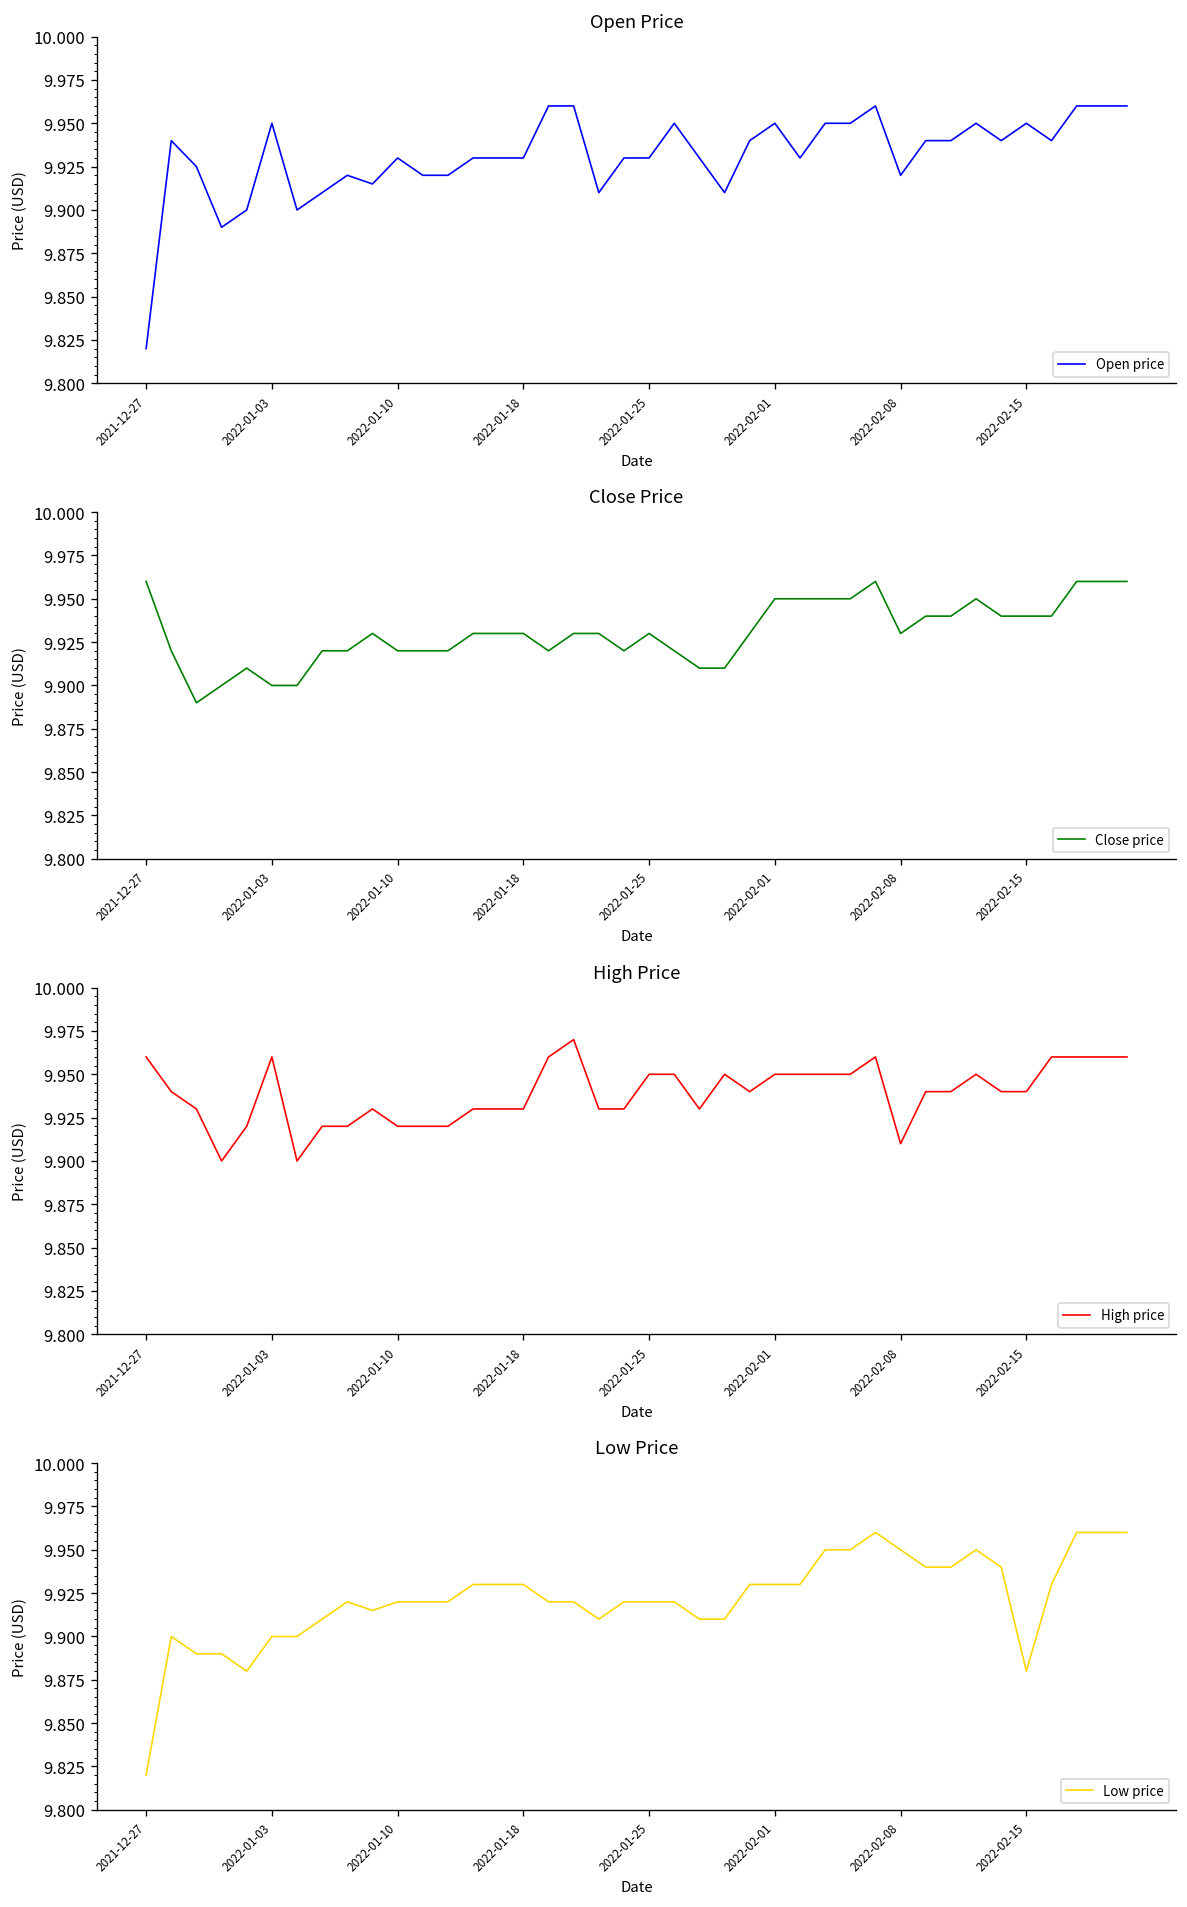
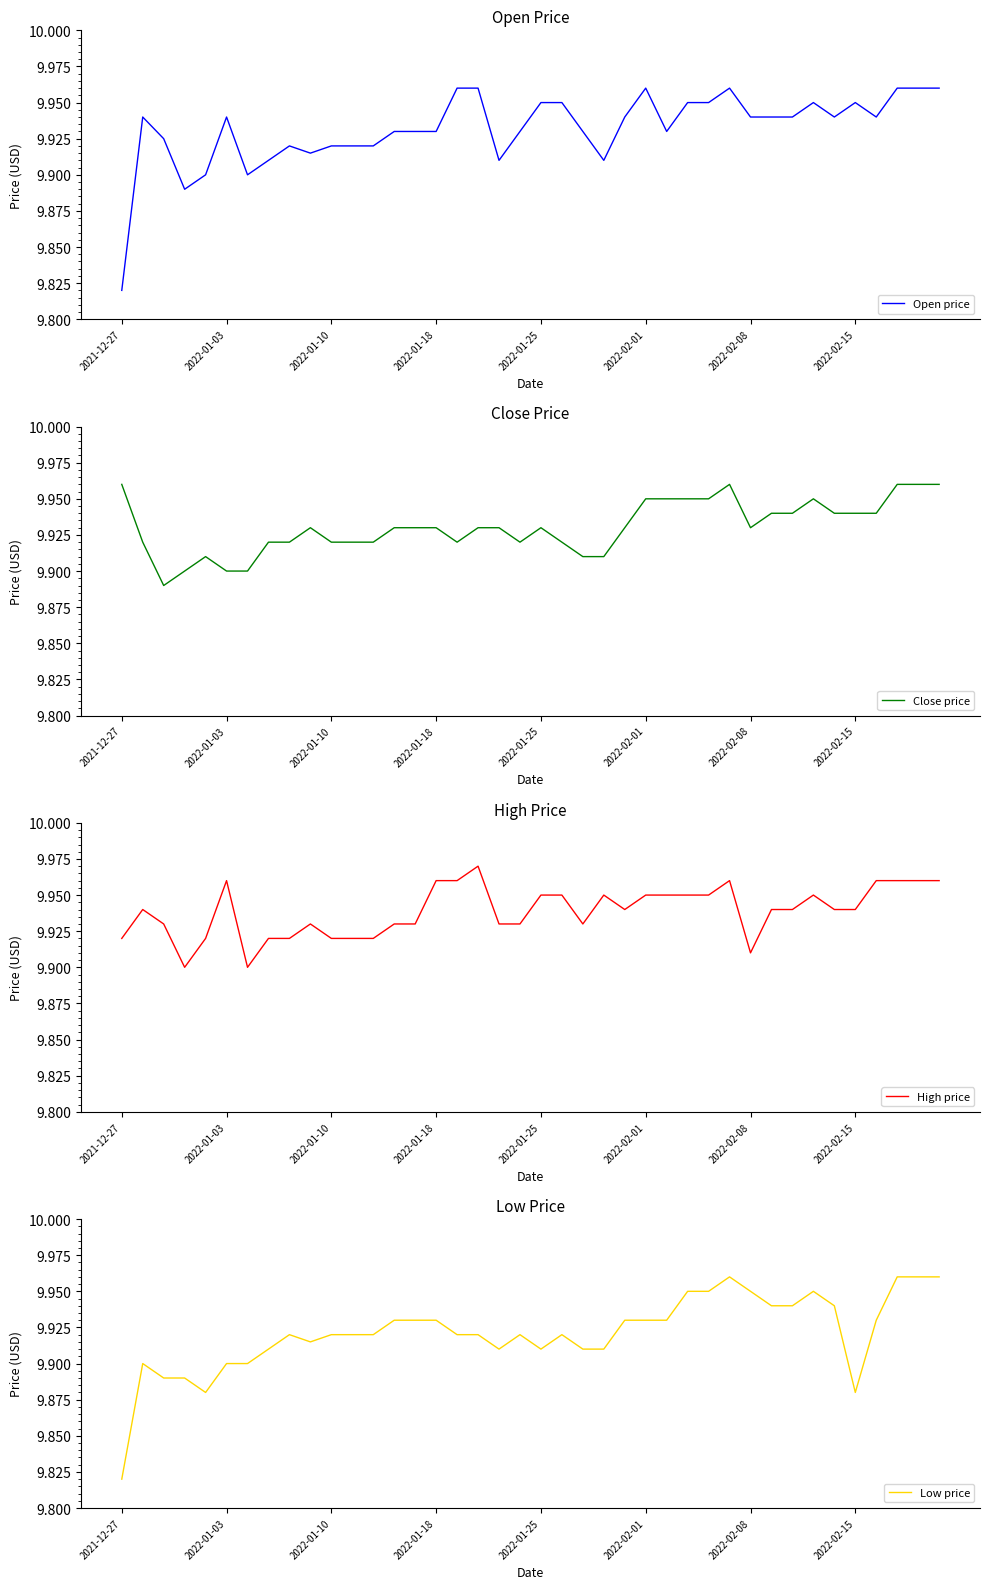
  {
    "Open Price": {
      "2021-12-27": 9.82,
-     "2022-01-03": 9.95,
-     "2022-01-10": 9.93,
+     "2022-01-03": 9.94,
+     "2022-01-10": 9.92,
      "2022-01-18": 9.93,
-     "2022-01-25": 9.93,
-     "2022-02-01": 9.95,
-     "2022-02-08": 9.92,
+     "2022-01-25": 9.95,
+     "2022-02-01": 9.96,
+     "2022-02-08": 9.94,
      "2022-02-15": 9.95
    },
    "Close Price": {
      "2021-12-27": 9.960,
      "2022-01-03": 9.900,
      "2022-01-10": 9.920,
      "2022-01-18": 9.930,
      "2022-01-25": 9.930,
      "2022-02-01": 9.950,
      "2022-02-08": 9.930,
      "2022-02-15": 9.940
    },
    "High Price": {
-     "2021-12-27": 9.96,
+     "2021-12-27": 9.92,
      "2022-01-03": 9.96,
      "2022-01-10": 9.92,
-     "2022-01-18": 9.93,
+     "2022-01-18": 9.96,
      "2022-01-25": 9.95,
      "2022-02-01": 9.95,
      "2022-02-08": 9.91,
      "2022-02-15": 9.94
    },
    "Low Price": {
      "2021-12-27": 9.82,
      "2022-01-03": 9.90,
      "2022-01-10": 9.92,
      "2022-01-18": 9.93,
-     "2022-01-25": 9.92,
+     "2022-01-25": 9.91,
      "2022-02-01": 9.93,
      "2022-02-08": 9.95,
      "2022-02-15": 9.88
    }
  }
